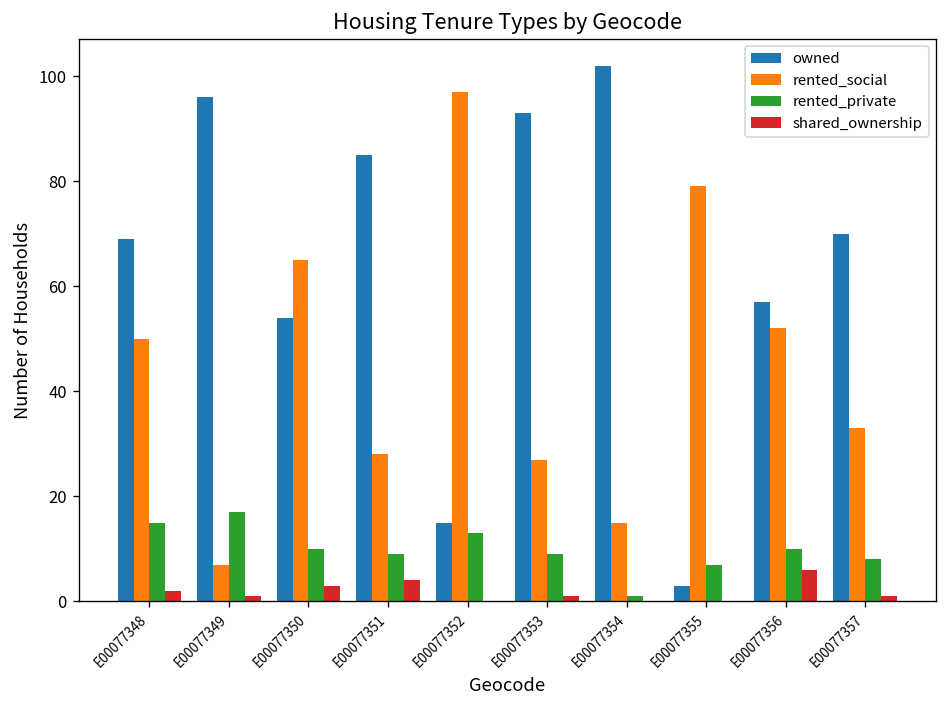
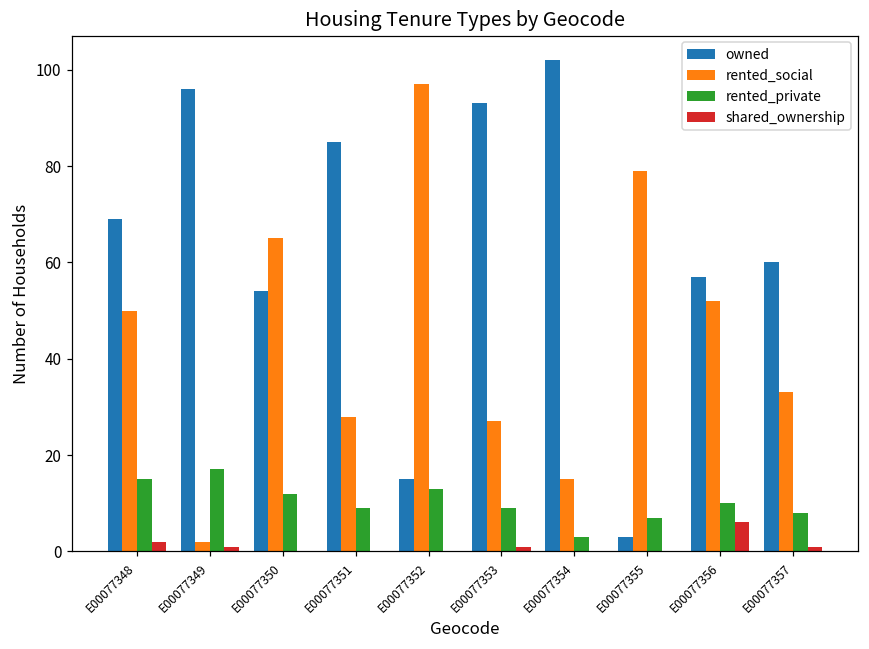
  {
    "owned": {
      "E00077348": 69,
      "E00077349": 96,
      "E00077350": 54,
      "E00077351": 85,
      "E00077352": 15,
      "E00077353": 93,
      "E00077354": 102,
      "E00077355": 3,
      "E00077356": 57,
-     "E00077357": 70
+     "E00077357": 60
    },
    "rented_social": {
      "E00077348": 50,
-     "E00077349": 7,
+     "E00077349": 2,
      "E00077350": 65,
      "E00077351": 28,
      "E00077352": 97,
      "E00077353": 27,
      "E00077354": 15,
      "E00077355": 79,
      "E00077356": 52,
      "E00077357": 33
    },
    "rented_private": {
      "E00077348": 15,
      "E00077349": 17,
-     "E00077350": 10,
+     "E00077350": 12,
      "E00077351": 9,
      "E00077352": 13,
      "E00077353": 9,
-     "E00077354": 1,
+     "E00077354": 3,
      "E00077355": 7,
      "E00077356": 10,
      "E00077357": 8
    },
    "shared_ownership": {
      "E00077348": 2,
      "E00077349": 1,
-     "E00077350": 3,
-     "E00077351": 4,
+     "E00077350": 0,
+     "E00077351": 0,
      "E00077352": 0,
      "E00077353": 1,
      "E00077354": 0,
      "E00077355": 0,
      "E00077356": 6,
      "E00077357": 1
    }
  }
